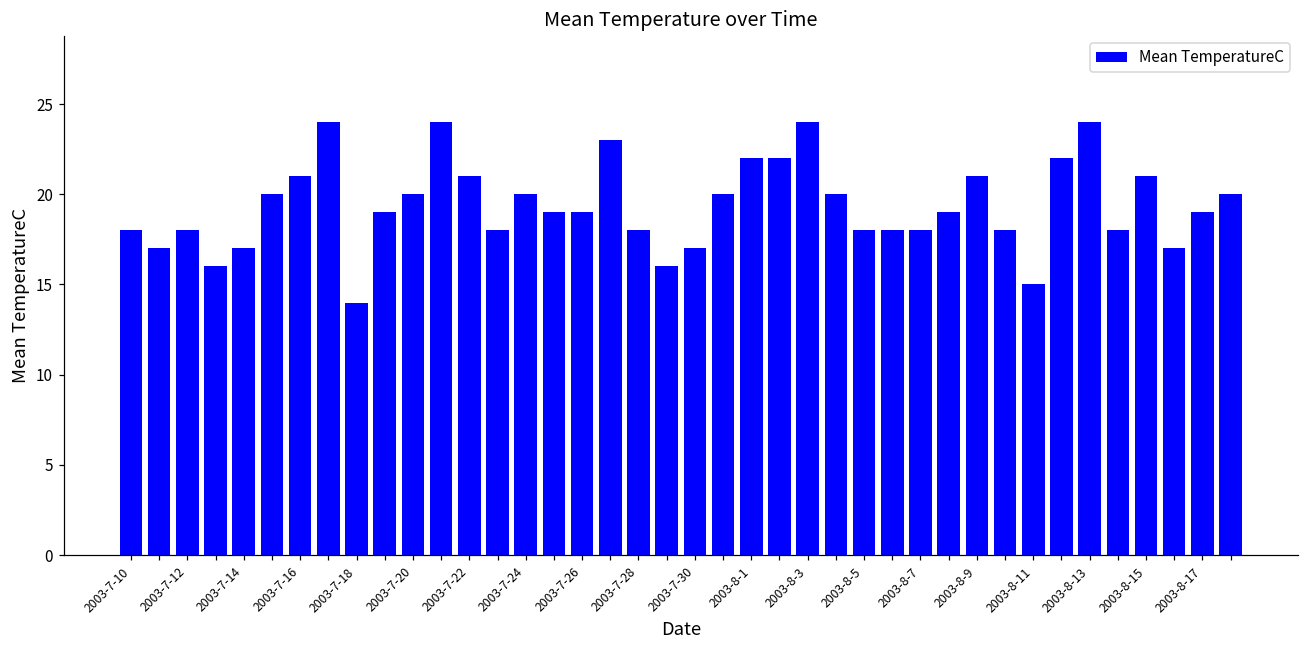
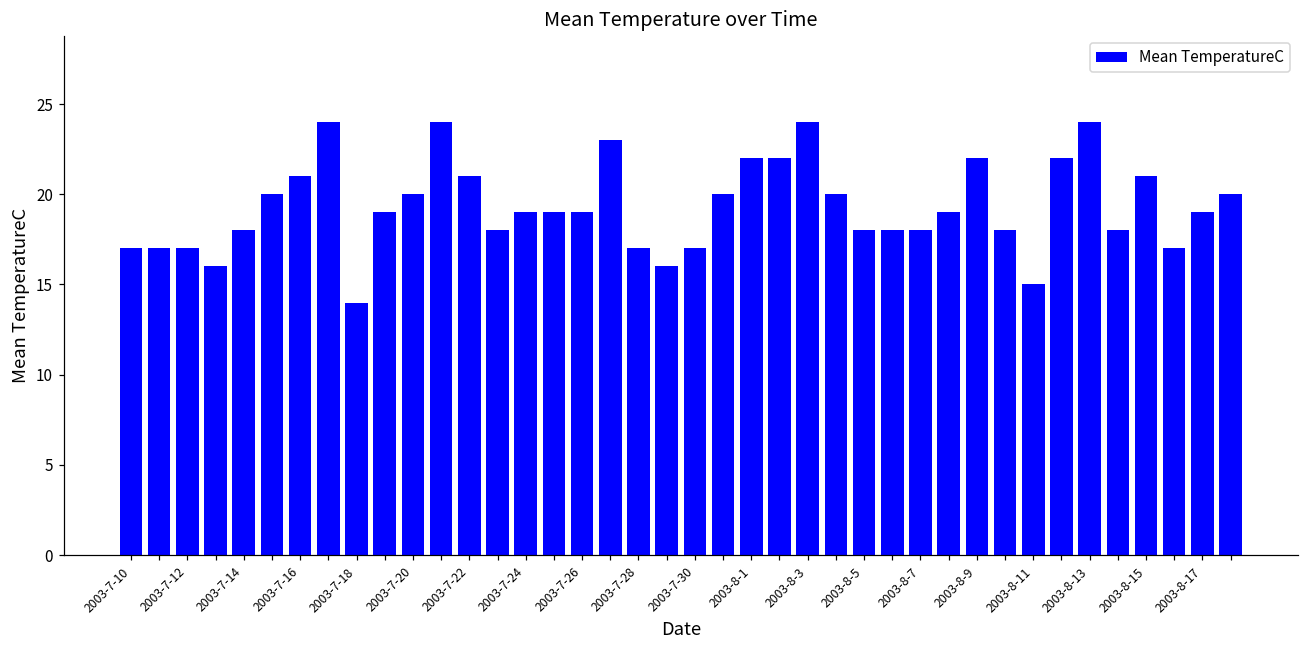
  {
-   "2003-7-10": 18,
-   "2003-7-12": 18,
-   "2003-7-14": 17,
+   "2003-7-10": 17,
+   "2003-7-12": 17,
+   "2003-7-14": 18,
    "2003-7-16": 21,
    "2003-7-18": 14,
    "2003-7-20": 20,
    "2003-7-22": 21,
-   "2003-7-24": 20,
+   "2003-7-24": 19,
    "2003-7-26": 19,
-   "2003-7-28": 18,
+   "2003-7-28": 17,
    "2003-7-30": 17,
    "2003-8-1": 22,
    "2003-8-3": 24,
    "2003-8-5": 18,
    "2003-8-7": 18,
-   "2003-8-9": 21,
+   "2003-8-9": 22,
    "2003-8-11": 15,
    "2003-8-13": 24,
    "2003-8-15": 21,
    "2003-8-17": 19
  }
